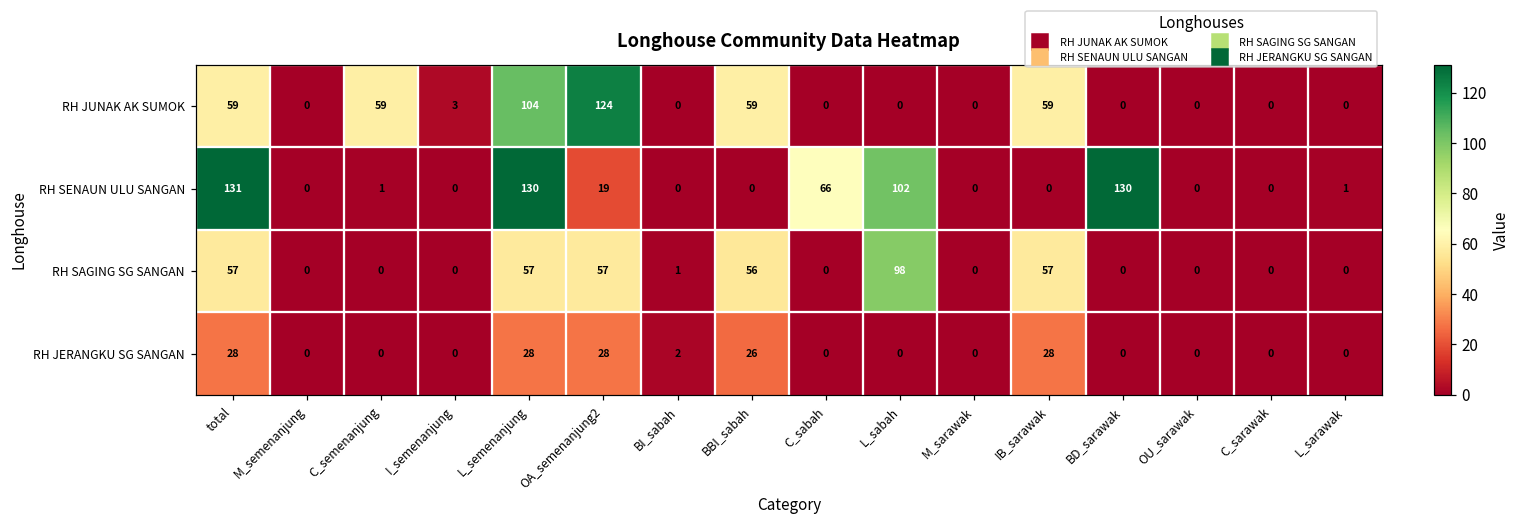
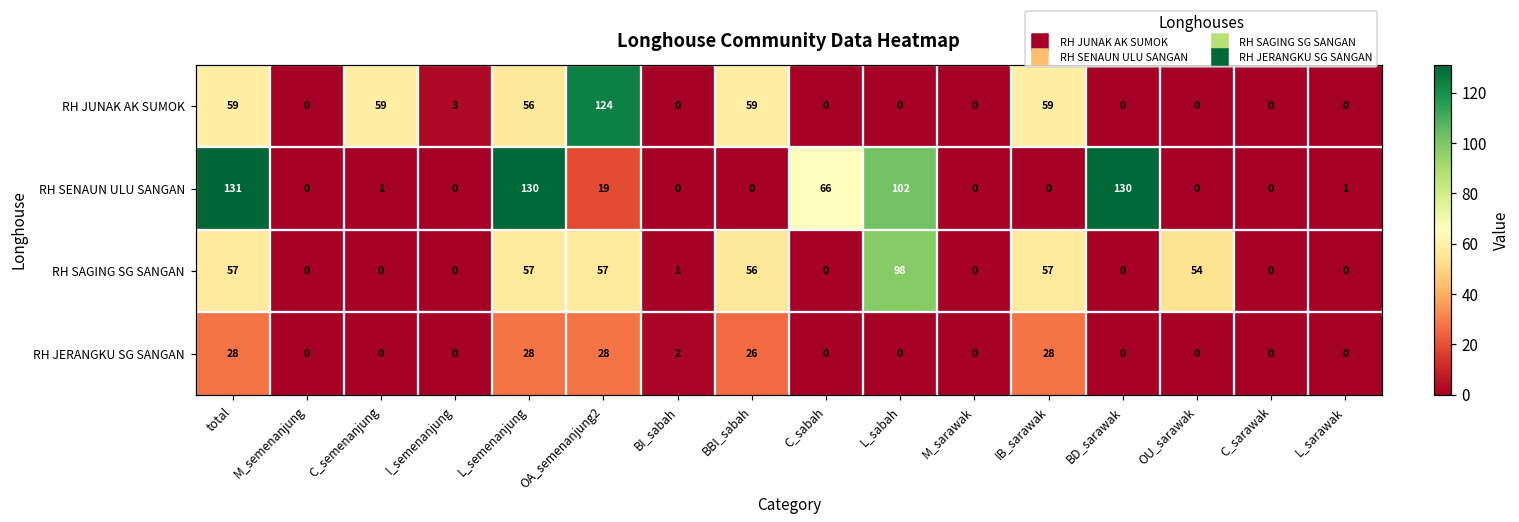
  {
    "RH JUNAK AK SUMOK": {
      "total": 59,
      "M_semenanjung": 0,
      "C_semenanjung": 59,
      "I_semenanjung": 3,
-     "L_semenanjung": 104,
+     "L_semenanjung": 56,
      "OA_semenanjung2": 124,
      "BI_sabah": 0,
      "BBI_sabah": 59,
      "C_sabah": 0,
      "L_sabah": 0,
      "M_sarawak": 0,
      "IB_sarawak": 59,
      "BD_sarawak": 0,
      "OU_sarawak": 0,
      "C_sarawak": 0,
      "L_sarawak": 0
    },
    "RH SENAUN ULU SANGAN": {
      "total": 131,
      "M_semenanjung": 0,
      "C_semenanjung": 1,
      "I_semenanjung": 0,
      "L_semenanjung": 130,
      "OA_semenanjung2": 19,
      "BI_sabah": 0,
      "BBI_sabah": 0,
      "C_sabah": 66,
      "L_sabah": 102,
      "M_sarawak": 0,
      "IB_sarawak": 0,
      "BD_sarawak": 130,
      "OU_sarawak": 0,
      "C_sarawak": 0,
      "L_sarawak": 1
    },
    "RH SAGING SG SANGAN": {
      "total": 57,
      "M_semenanjung": 0,
      "C_semenanjung": 0,
      "I_semenanjung": 0,
      "L_semenanjung": 57,
      "OA_semenanjung2": 57,
      "BI_sabah": 1,
      "BBI_sabah": 56,
      "C_sabah": 0,
      "L_sabah": 98,
      "M_sarawak": 0,
      "IB_sarawak": 57,
      "BD_sarawak": 0,
-     "OU_sarawak": 0,
+     "OU_sarawak": 54,
      "C_sarawak": 0,
      "L_sarawak": 0
    },
    "RH JERANGKU SG SANGAN": {
      "total": 28,
      "M_semenanjung": 0,
      "C_semenanjung": 0,
      "I_semenanjung": 0,
      "L_semenanjung": 28,
      "OA_semenanjung2": 28,
      "BI_sabah": 2,
      "BBI_sabah": 26,
      "C_sabah": 0,
      "L_sabah": 0,
      "M_sarawak": 0,
      "IB_sarawak": 28,
      "BD_sarawak": 0,
      "OU_sarawak": 0,
      "C_sarawak": 0,
      "L_sarawak": 0
    }
  }
